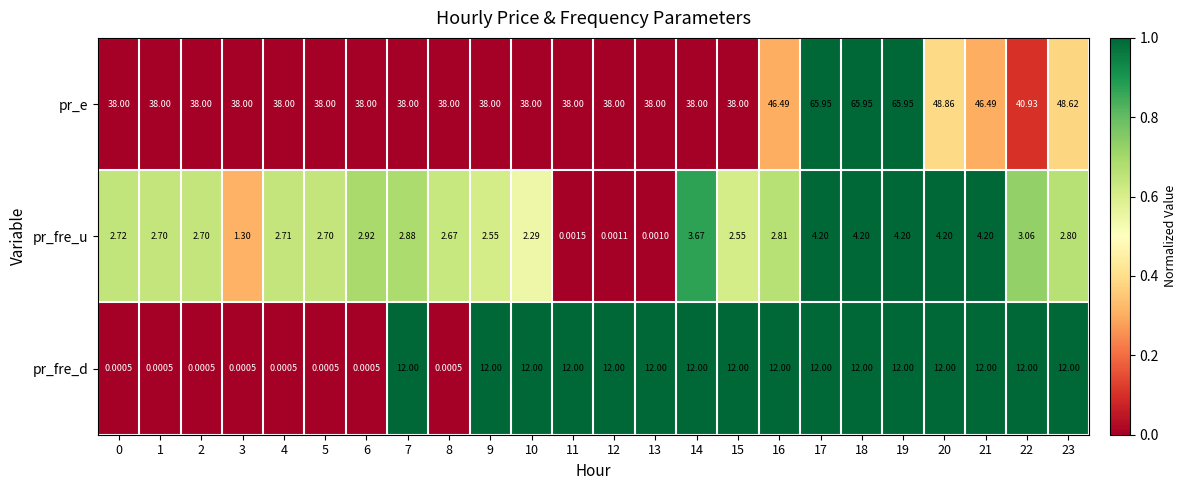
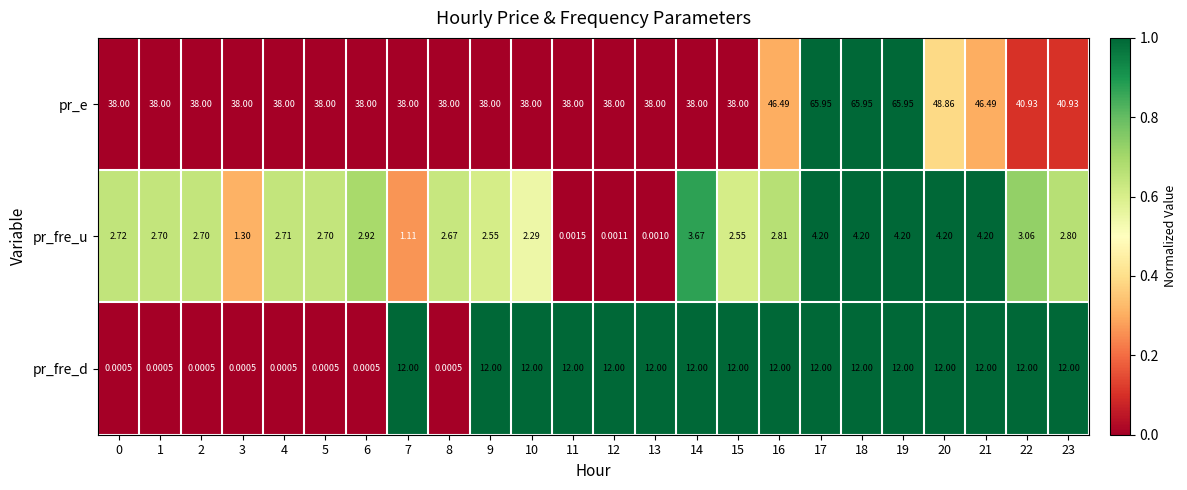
  {
    "pr_e": {
      "0": 38.00,
      "1": 38.00,
      "2": 38.00,
      "3": 38.00,
      "4": 38.00,
      "5": 38.00,
      "6": 38.00,
      "7": 38.00,
      "8": 38.00,
      "9": 38.00,
      "10": 38.00,
      "11": 38.00,
      "12": 38.00,
      "13": 38.00,
      "14": 38.00,
      "15": 38.00,
      "16": 46.49,
      "17": 65.95,
      "18": 65.95,
      "19": 65.95,
      "20": 48.86,
      "21": 46.49,
      "22": 40.93,
-     "23": 48.62
+     "23": 40.93
    },
    "pr_fre_u": {
      "0": 2.72,
      "1": 2.70,
      "2": 2.70,
      "3": 1.30,
      "4": 2.71,
      "5": 2.70,
      "6": 2.92,
-     "7": 2.88,
+     "7": 1.11,
      "8": 2.67,
      "9": 2.55,
      "10": 2.29,
      "11": 0.0015,
      "12": 0.0011,
      "13": 0.0010,
      "14": 3.67,
      "15": 2.55,
      "16": 2.81,
      "17": 4.20,
      "18": 4.20,
      "19": 4.20,
      "20": 4.20,
      "21": 4.20,
      "22": 3.06,
      "23": 2.80
    },
    "pr_fre_d": {
      "0": 0.0005,
      "1": 0.0005,
      "2": 0.0005,
      "3": 0.0005,
      "4": 0.0005,
      "5": 0.0005,
      "6": 0.0005,
      "7": 12.00,
      "8": 0.0005,
      "9": 12.00,
      "10": 12.00,
      "11": 12.00,
      "12": 12.00,
      "13": 12.00,
      "14": 12.00,
      "15": 12.00,
      "16": 12.00,
      "17": 12.00,
      "18": 12.00,
      "19": 12.00,
      "20": 12.00,
      "21": 12.00,
      "22": 12.00,
      "23": 12.00
    }
  }
